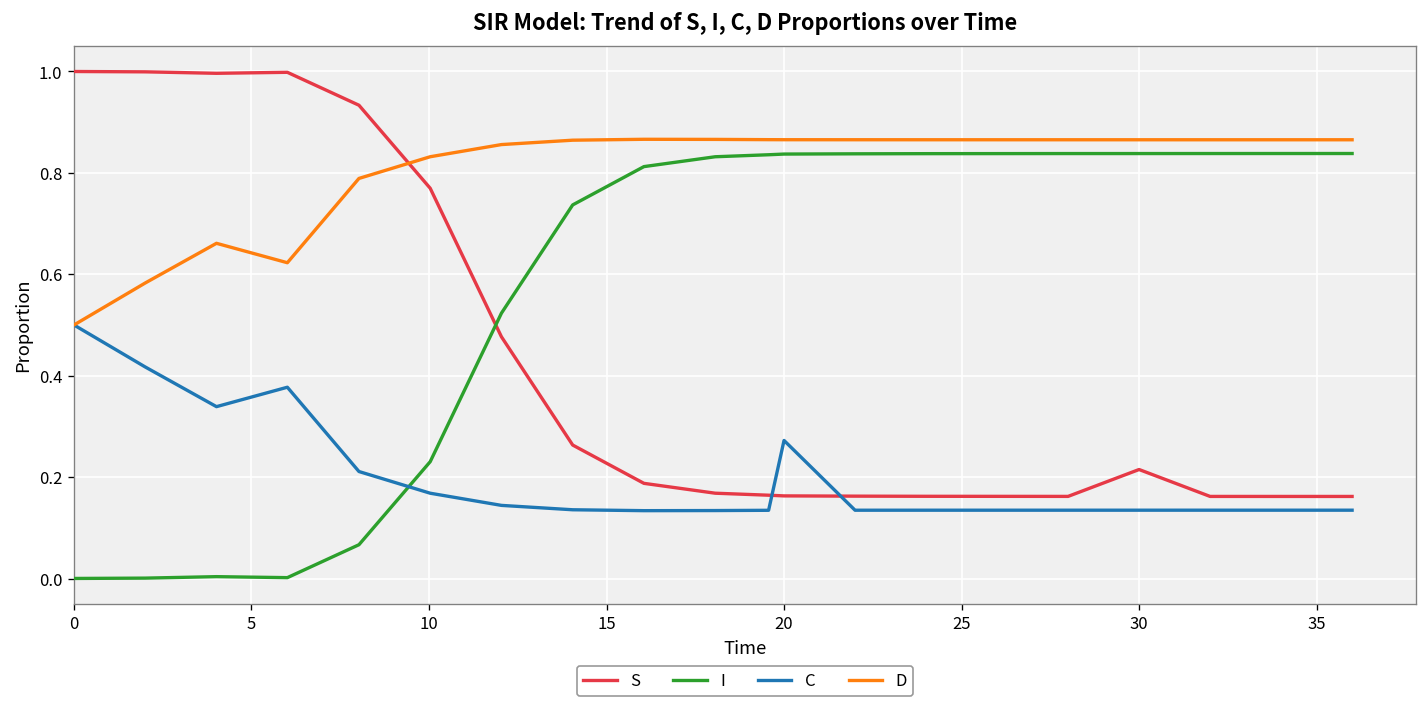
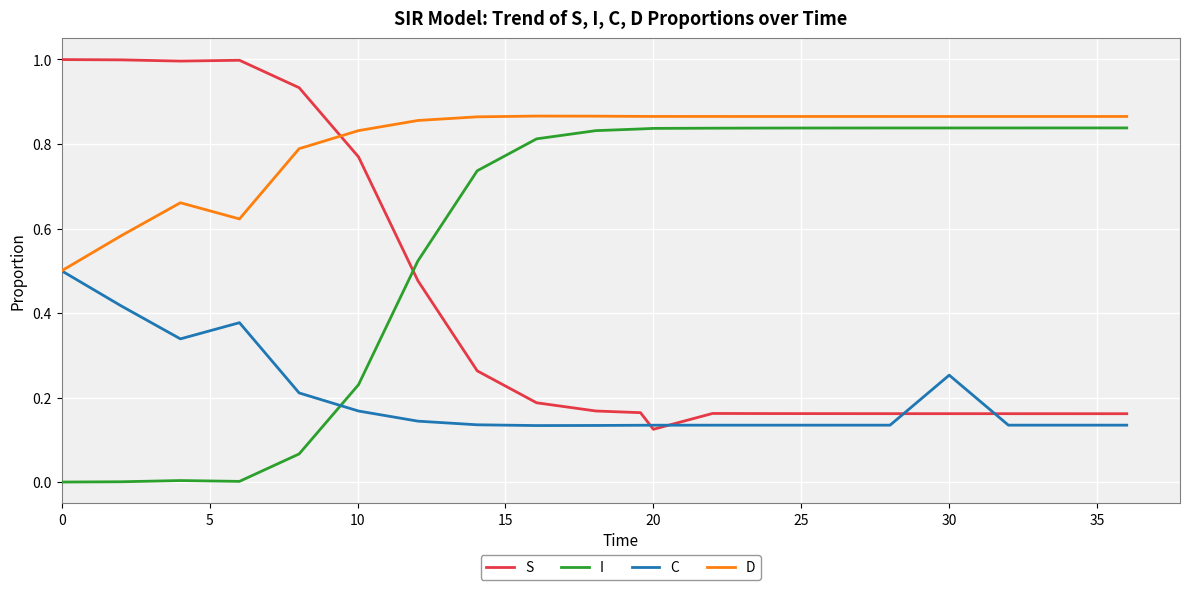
  {
    "S": {
      "0": 1.00,
-     "20": 0.16,
-     "30": 0.22
+     "20": 0.13,
+     "30": 0.16
    },
    "I": {
      "0": 0.00,
      "20": 0.84,
      "30": 0.84
    },
    "C": {
-     "20": 0.27,
-     "30": 0.13
+     "20": 0.13,
+     "30": 0.25
    },
    "D": {
      "20": 0.87,
      "30": 0.87
    }
  }
